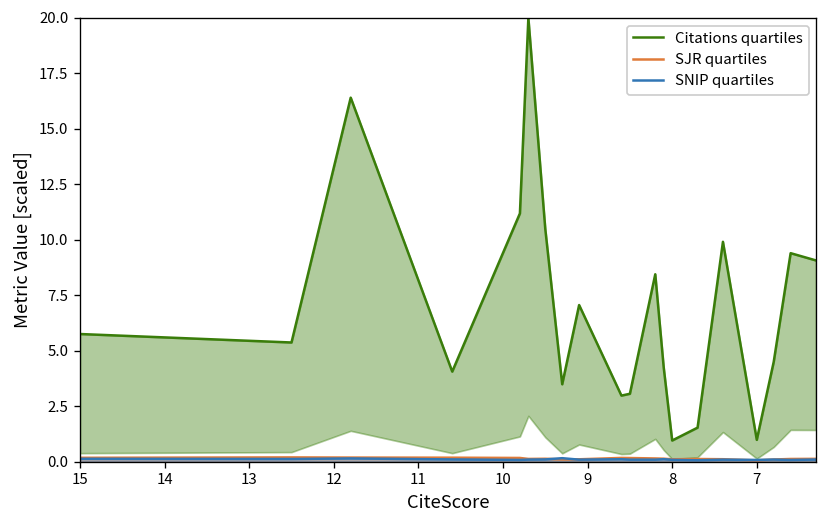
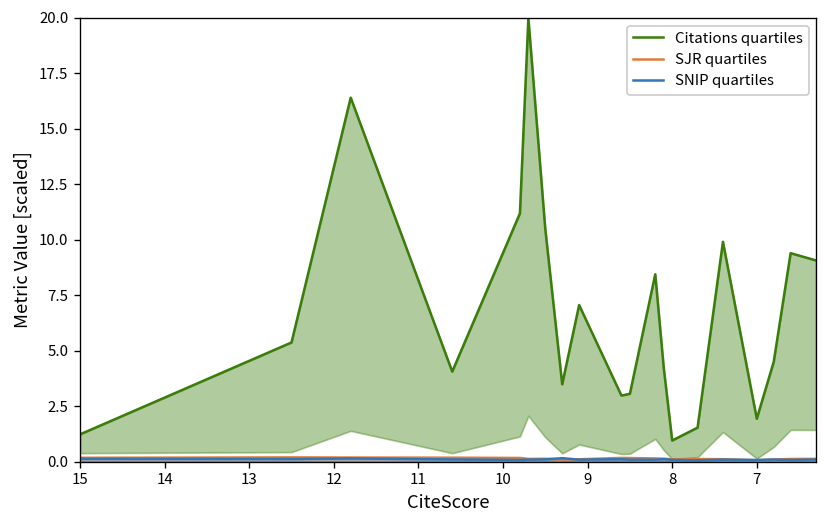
  {
    "Citations quartiles": {
-     "15": 5.8,
+     "15": 1.2,
      "8": 1.0,
-     "7": 1.0
+     "7": 1.9
    }
  }
